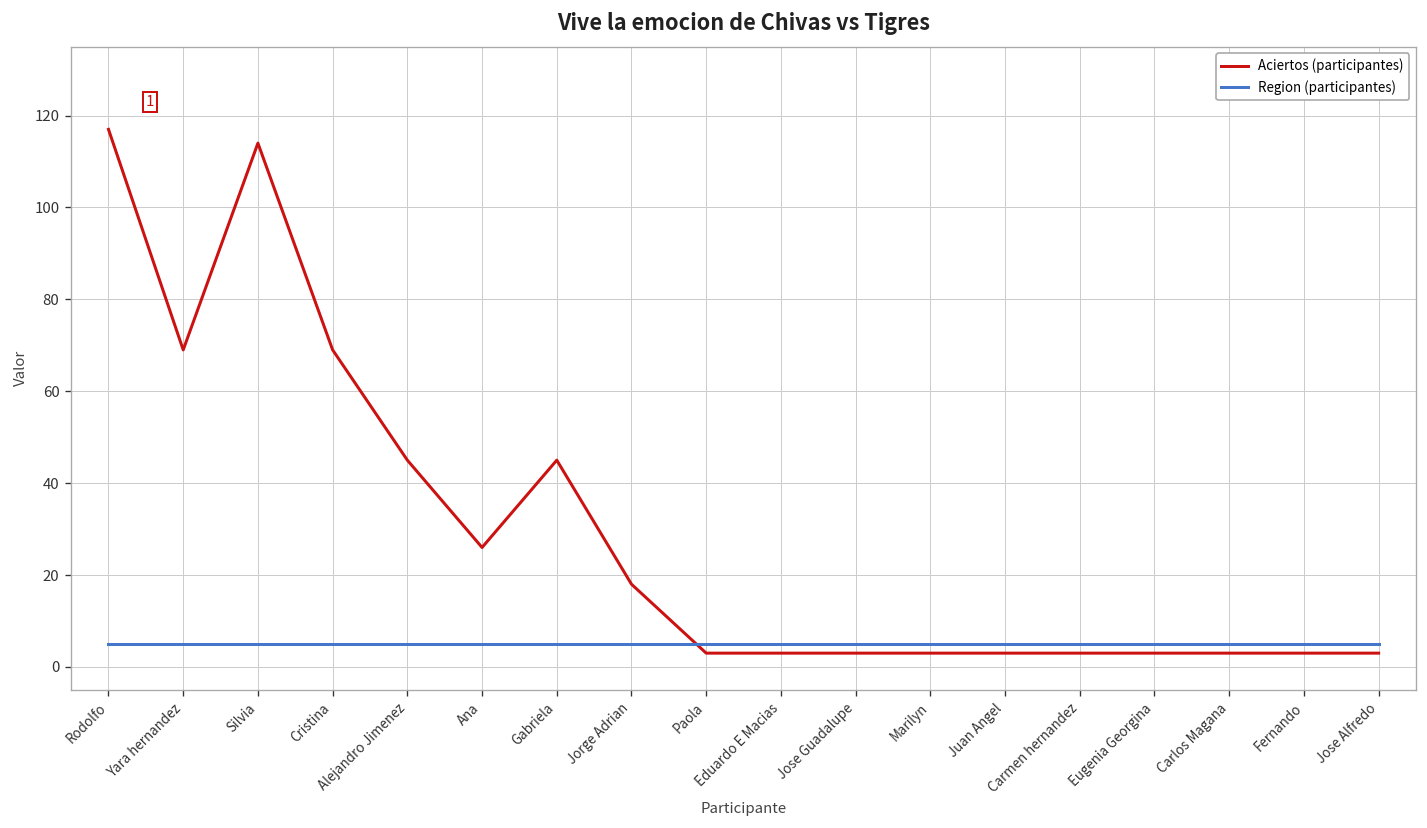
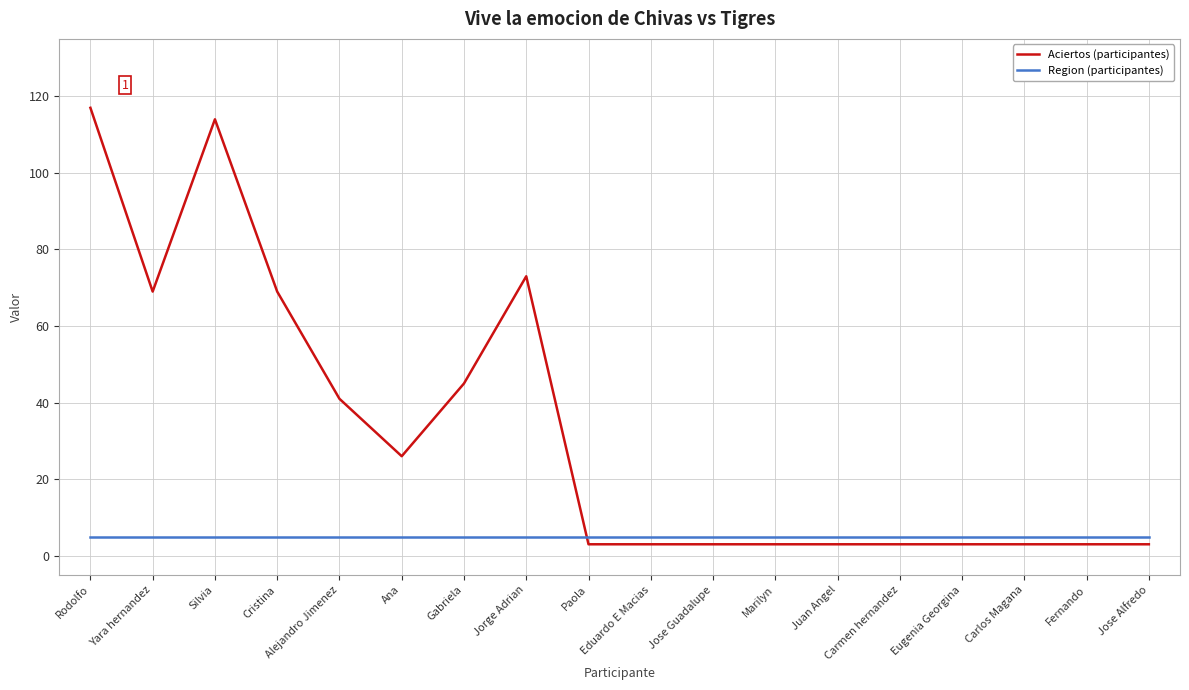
  {
    "Aciertos (participantes)": {
      "Rodolfo": 117,
      "Yara hernandez": 69,
      "Silvia": 114,
      "Cristina": 69,
-     "Alejandro Jimenez": 45,
+     "Alejandro Jimenez": 41,
      "Ana": 26,
      "Gabriela": 45,
-     "Jorge Adrian": 18,
+     "Jorge Adrian": 73,
      "Paola": 3,
      "Eduardo E Macias": 3,
      "Jose Guadalupe": 3,
      "Marilyn": 3,
      "Juan Angel": 3,
      "Carmen hernandez": 3,
      "Eugenia Georgina": 3,
      "Carlos Magana": 3,
      "Fernando": 3,
      "Jose Alfredo": 3
    },
    "Region (participantes)": {
      "Rodolfo": 5,
      "Yara hernandez": 5,
      "Silvia": 5,
      "Cristina": 5,
      "Alejandro Jimenez": 5,
      "Ana": 5,
      "Gabriela": 5,
      "Jorge Adrian": 5,
      "Paola": 5,
      "Eduardo E Macias": 5,
      "Jose Guadalupe": 5,
      "Marilyn": 5,
      "Juan Angel": 5,
      "Carmen hernandez": 5,
      "Eugenia Georgina": 5,
      "Carlos Magana": 5,
      "Fernando": 5,
      "Jose Alfredo": 5
    }
  }
